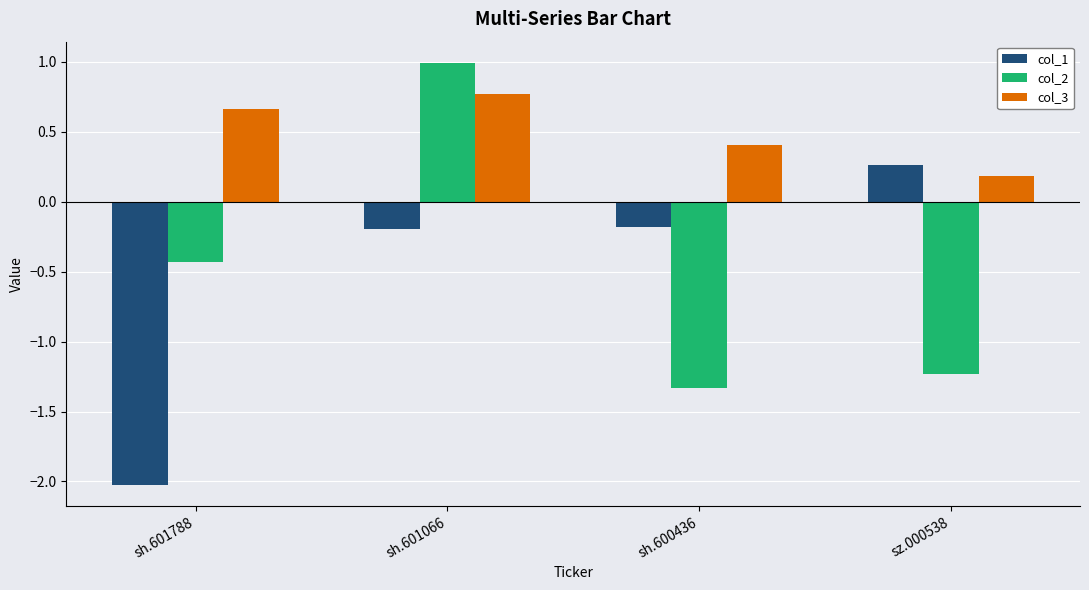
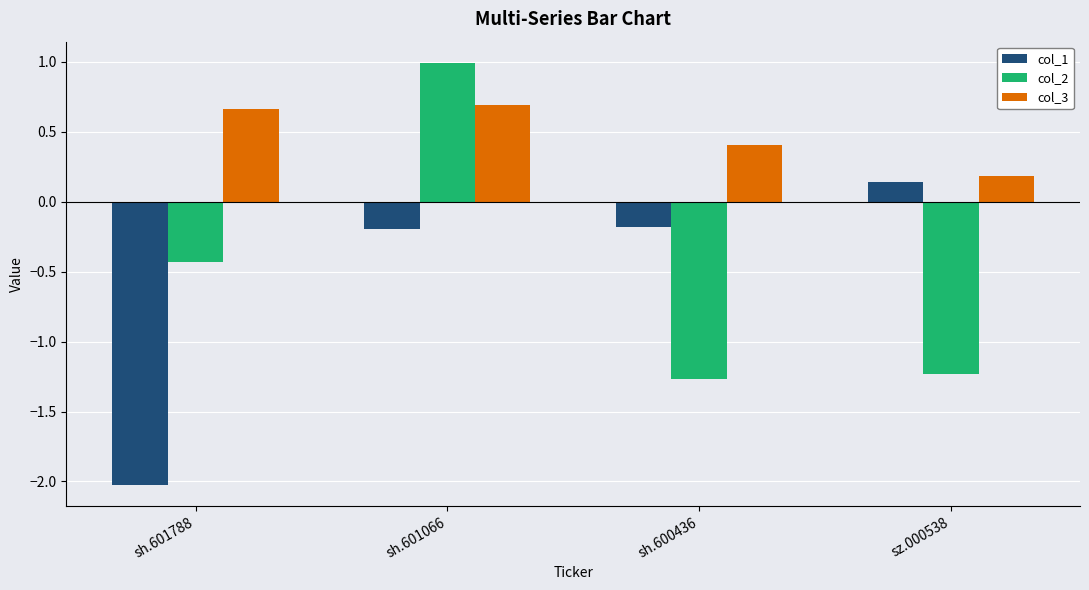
  {
    "col_1": {
      "sh.601788": -2.02,
      "sh.601066": -0.20,
      "sh.600436": -0.18,
-     "sz.000538": 0.26
+     "sz.000538": 0.14
    },
    "col_2": {
      "sh.601788": -0.43,
      "sh.601066": 0.99,
-     "sh.600436": -1.33,
+     "sh.600436": -1.27,
      "sz.000538": -1.23
    },
    "col_3": {
      "sh.601788": 0.66,
-     "sh.601066": 0.77,
+     "sh.601066": 0.69,
      "sh.600436": 0.41,
      "sz.000538": 0.19
    }
  }
